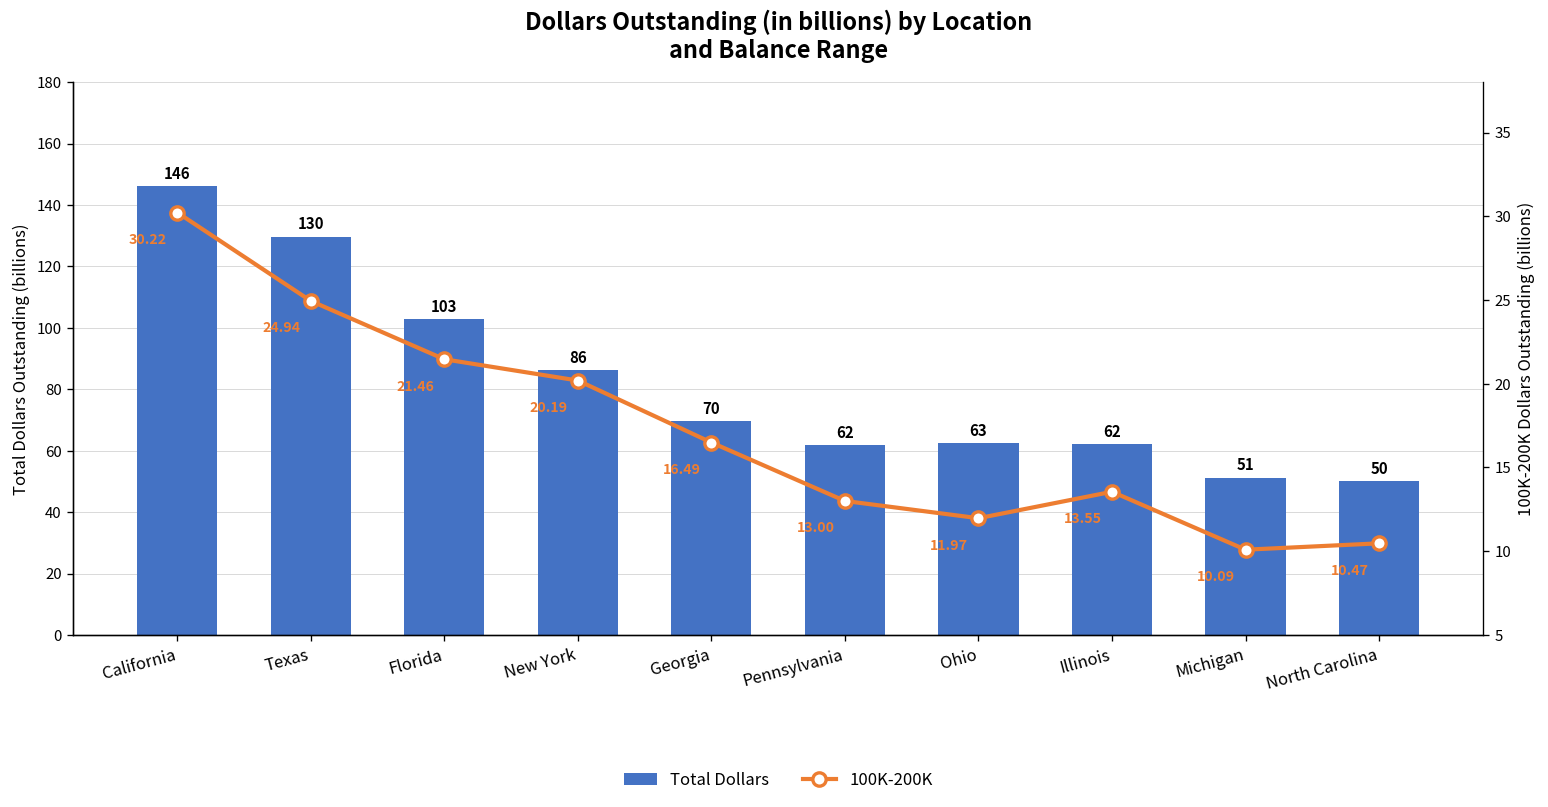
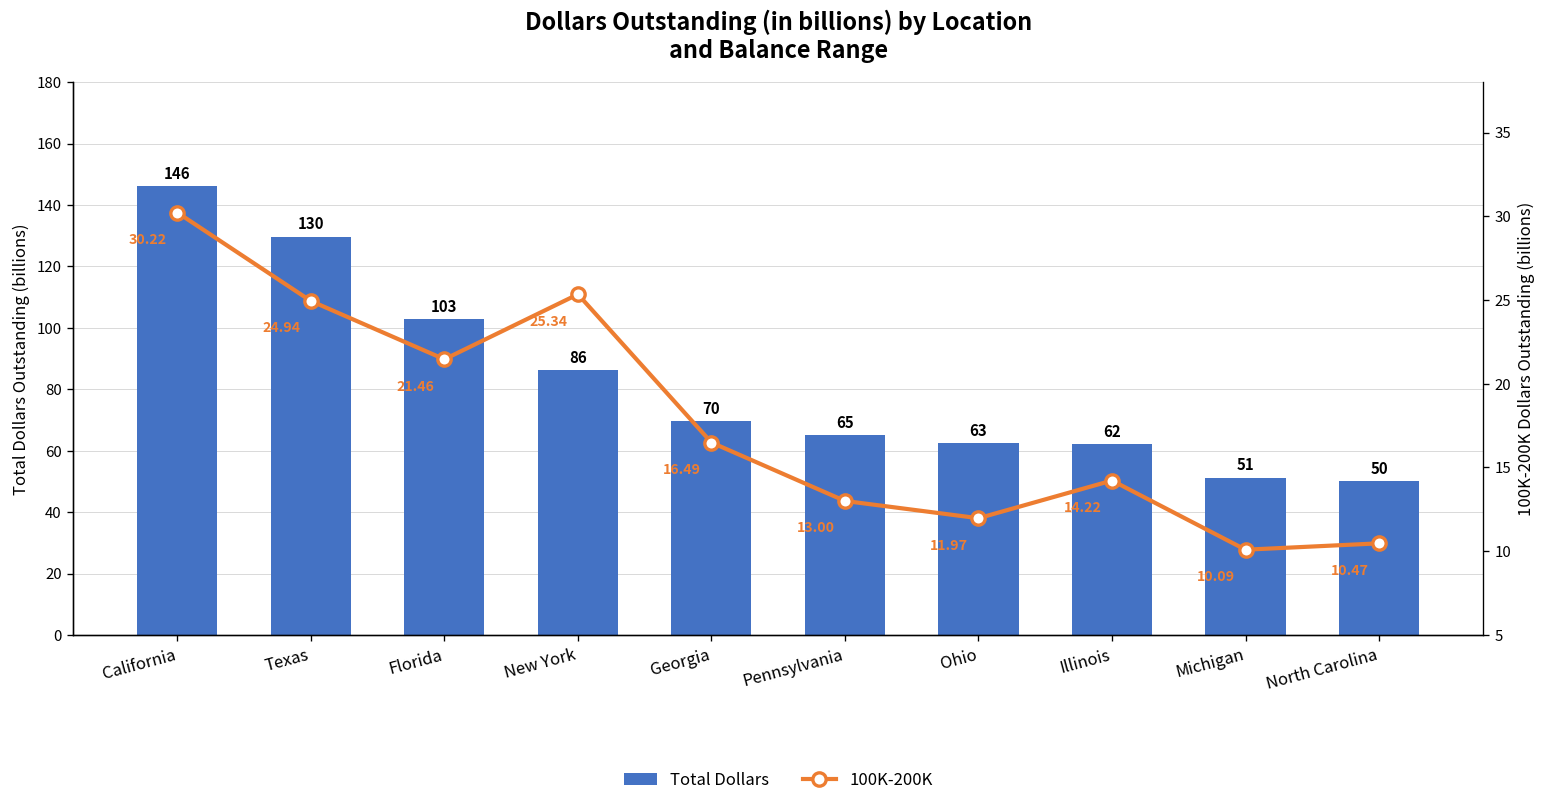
  {
    "Total Dollars": {
      "California": 146,
      "Texas": 130,
      "Florida": 103,
      "New York": 86,
      "Georgia": 70,
-     "Pennsylvania": 62,
+     "Pennsylvania": 65,
      "Ohio": 63,
      "Illinois": 62,
      "Michigan": 51,
      "North Carolina": 50
    },
    "100K-200K": {
      "California": 30.22,
      "Texas": 24.94,
      "Florida": 21.46,
-     "New York": 20.19,
+     "New York": 25.34,
      "Georgia": 16.49,
      "Pennsylvania": 13.00,
      "Ohio": 11.97,
-     "Illinois": 13.55,
+     "Illinois": 14.22,
      "Michigan": 10.09,
      "North Carolina": 10.47
    }
  }
